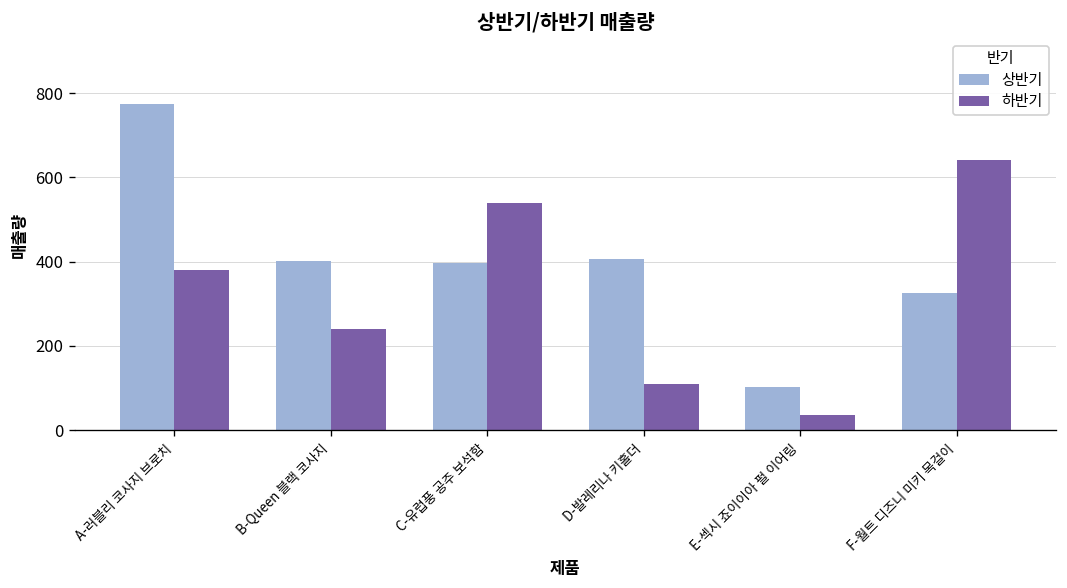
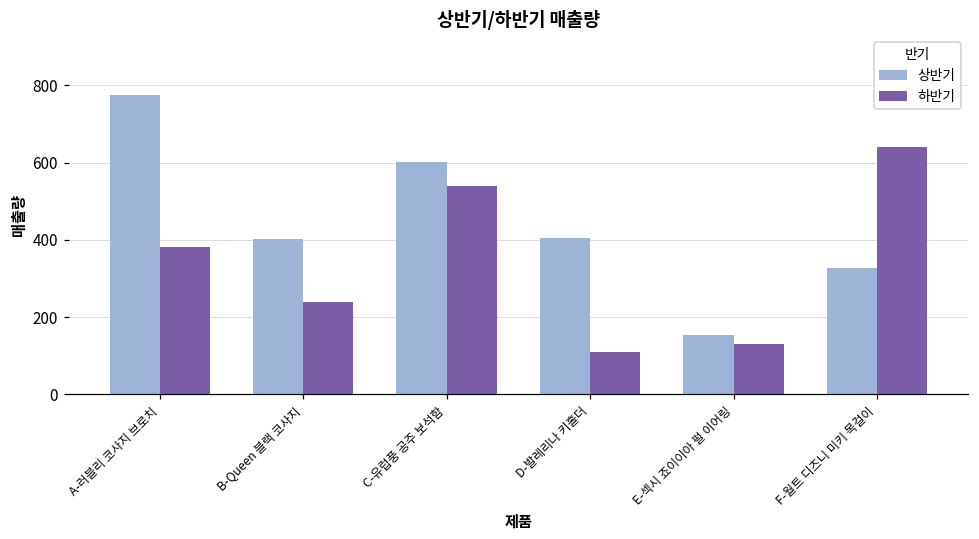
  {
    "상반기": {
      "A-러블리 코사지 브로치": 770,
      "B-Queen 블랙 코사지": 400,
-     "C-유럽풍 공주 보석함": 400,
+     "C-유럽풍 공주 보석함": 600,
      "D-발레리나 키홀더": 410,
-     "E-섹시 죠이이아 펄 이어링": 100,
+     "E-섹시 죠이이아 펄 이어링": 150,
      "F-월트 디즈니 미키 목걸이": 330
    },
    "하반기": {
      "A-러블리 코사지 브로치": 380,
      "B-Queen 블랙 코사지": 240,
      "C-유럽풍 공주 보석함": 540,
      "D-발레리나 키홀더": 110,
-     "E-섹시 죠이이아 펄 이어링": 40,
+     "E-섹시 죠이이아 펄 이어링": 130,
      "F-월트 디즈니 미키 목걸이": 640
    }
  }
